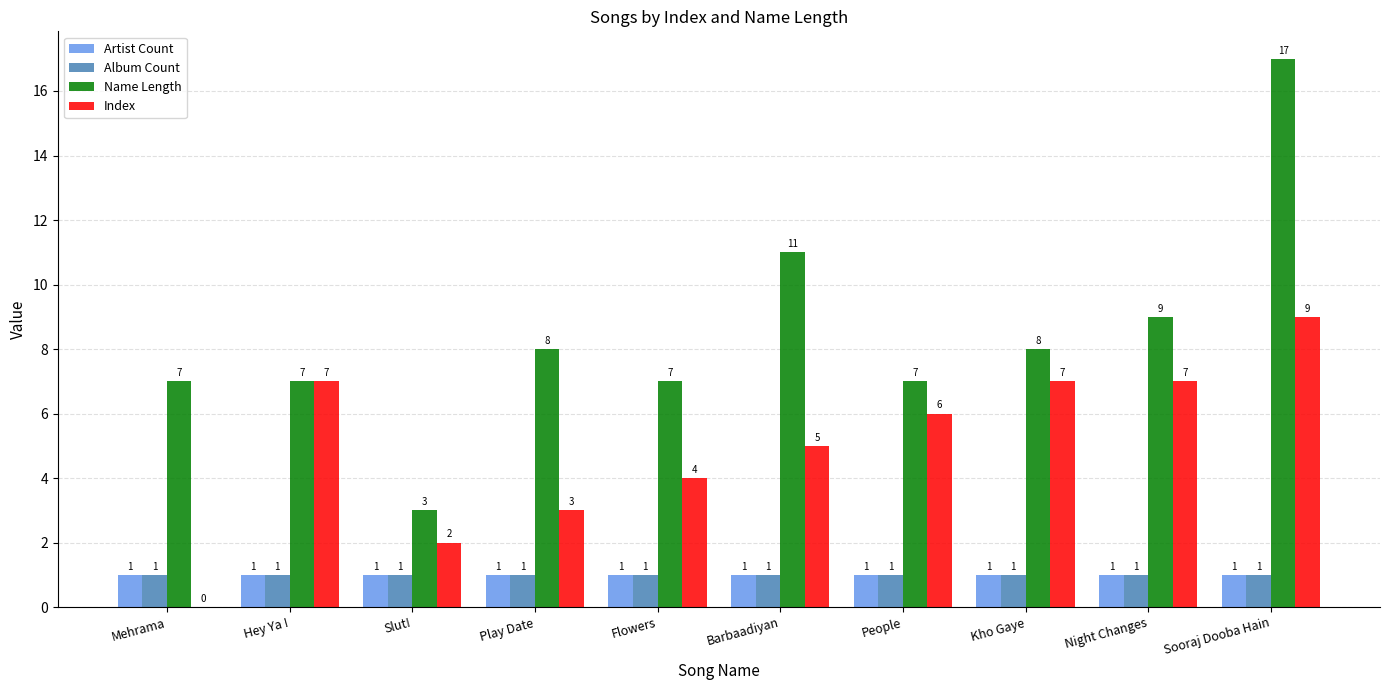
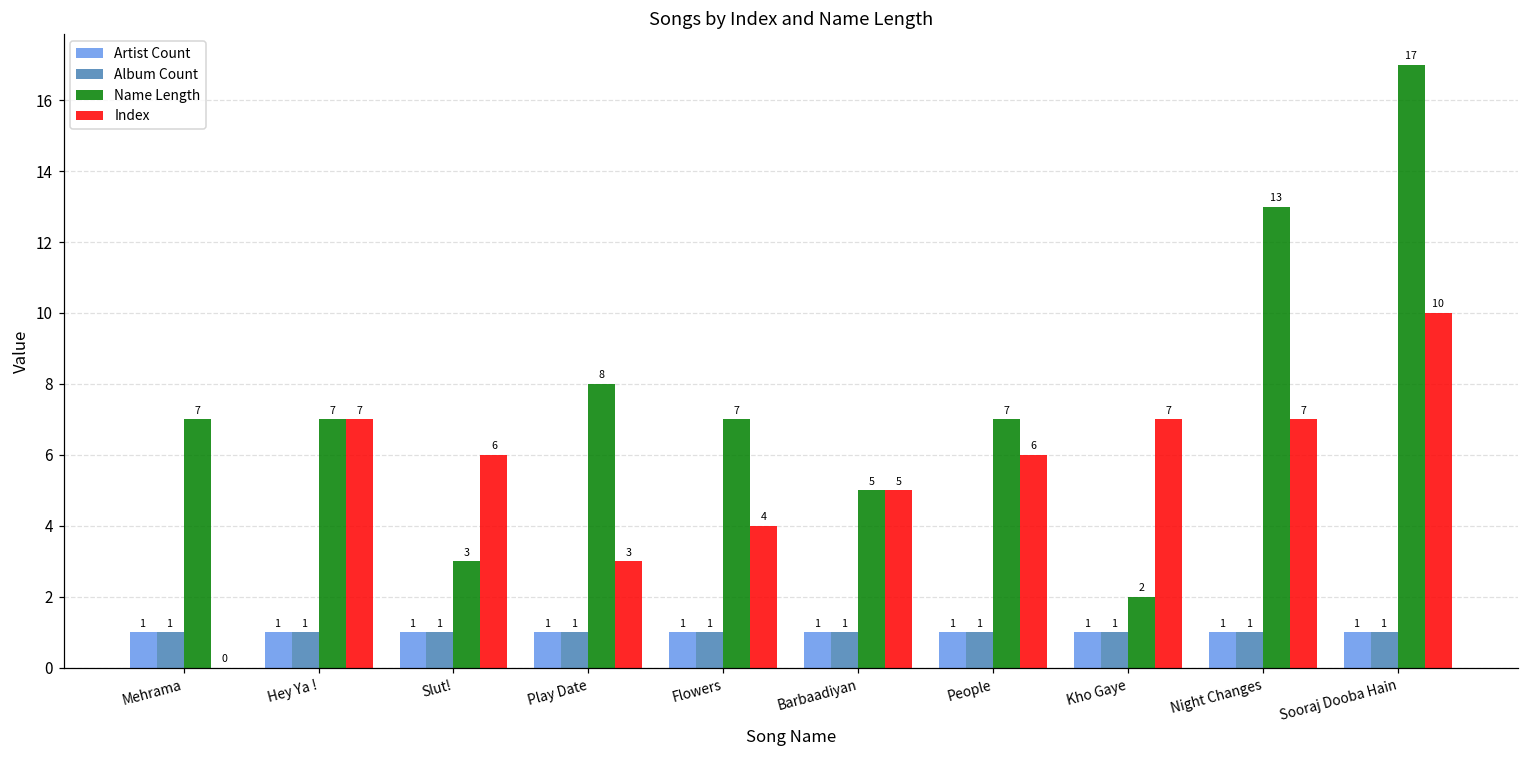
  {
    "Artist Count": {
      "Mehrama": 1,
      "Hey Ya !": 1,
      "Slut!": 1,
      "Play Date": 1,
      "Flowers": 1,
      "Barbaadiyan": 1,
      "People": 1,
      "Kho Gaye": 1,
      "Night Changes": 1,
      "Sooraj Dooba Hain": 1
    },
    "Album Count": {
      "Mehrama": 1,
      "Hey Ya !": 1,
      "Slut!": 1,
      "Play Date": 1,
      "Flowers": 1,
      "Barbaadiyan": 1,
      "People": 1,
      "Kho Gaye": 1,
      "Night Changes": 1,
      "Sooraj Dooba Hain": 1
    },
    "Name Length": {
      "Mehrama": 7,
      "Hey Ya !": 7,
      "Slut!": 3,
      "Play Date": 8,
      "Flowers": 7,
-     "Barbaadiyan": 11,
+     "Barbaadiyan": 5,
      "People": 7,
-     "Kho Gaye": 8,
-     "Night Changes": 9,
+     "Kho Gaye": 2,
+     "Night Changes": 13,
      "Sooraj Dooba Hain": 17
    },
    "Index": {
      "Mehrama": 0,
      "Hey Ya !": 7,
-     "Slut!": 2,
+     "Slut!": 6,
      "Play Date": 3,
      "Flowers": 4,
      "Barbaadiyan": 5,
      "People": 6,
      "Kho Gaye": 7,
      "Night Changes": 7,
-     "Sooraj Dooba Hain": 9
+     "Sooraj Dooba Hain": 10
    }
  }
